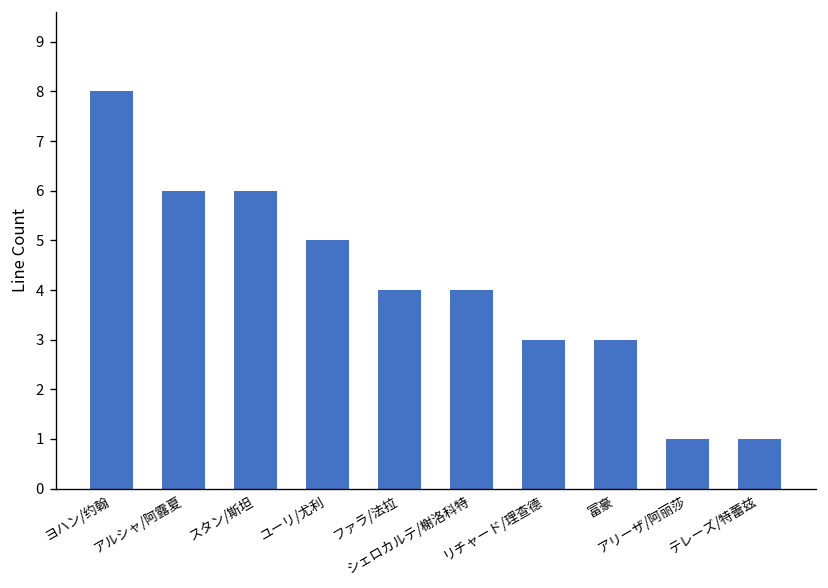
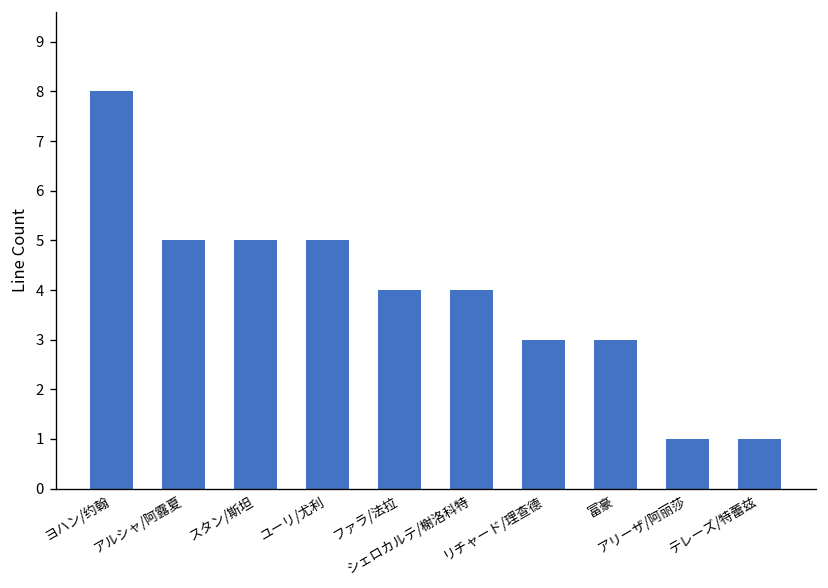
  {
    "ヨハン/约翰": 8,
-   "アルシャ/阿露夏": 6,
-   "スタン/斯坦": 6,
+   "アルシャ/阿露夏": 5,
+   "スタン/斯坦": 5,
    "ユーリ/尤利": 5,
    "ファラ/法拉": 4,
    "シェロカルテ/榭洛科特": 4,
    "リチャード/理查德": 3,
    "富豪": 3,
    "アリーザ/阿丽莎": 1,
    "テレーズ/特蕾兹": 1
  }
